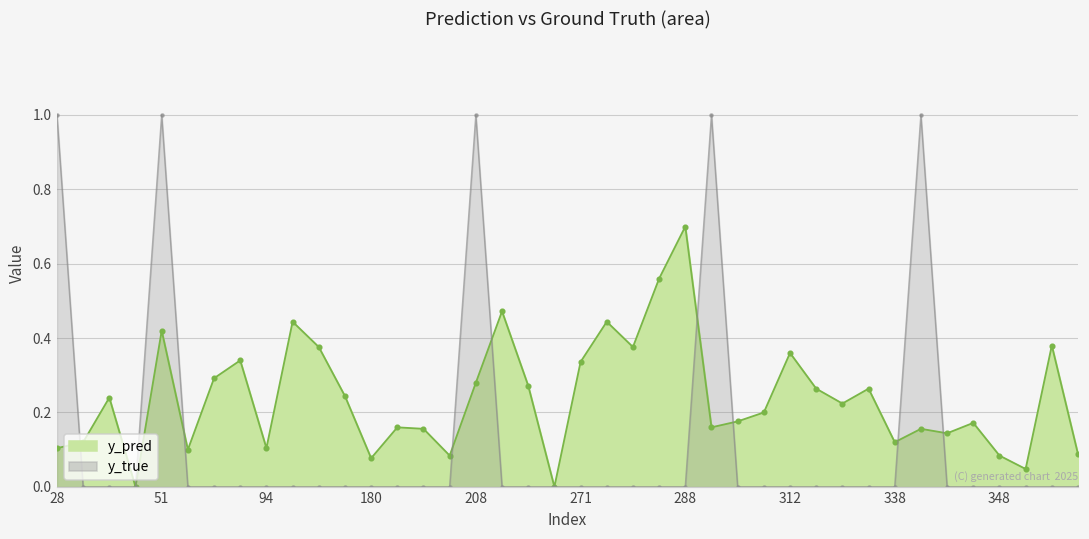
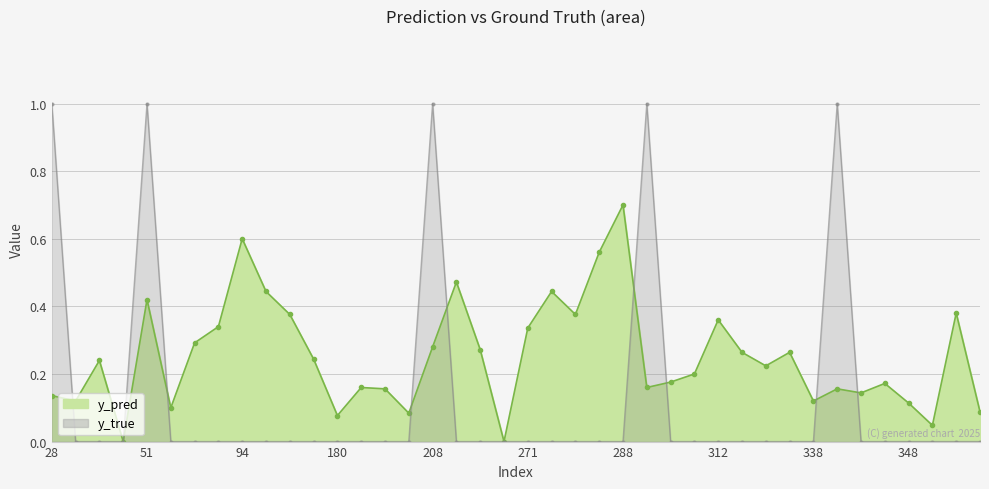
  {
    "y_pred": {
-     "28": 0.10,
+     "28": 0.14,
      "51": 0.42,
-     "94": 0.10,
+     "94": 0.60,
      "180": 0.08,
      "208": 0.28,
      "271": 0.34,
      "288": 0.70,
      "312": 0.36,
      "338": 0.12,
-     "348": 0.08
+     "348": 0.11
    },
    "y_true": {
      "28": 1.00,
      "51": 1.00,
      "94": 0.00,
      "180": 0.00,
      "208": 1.00,
      "271": 0.00,
      "288": 0.00,
      "312": 0.00,
      "338": 0.00,
      "348": 0.00
    }
  }
